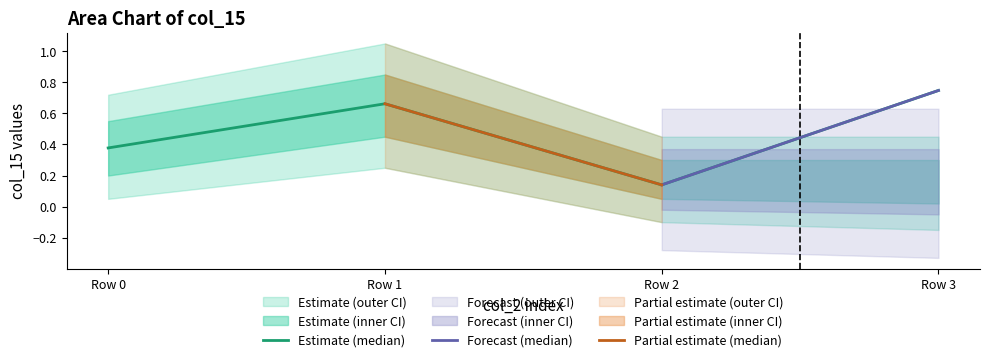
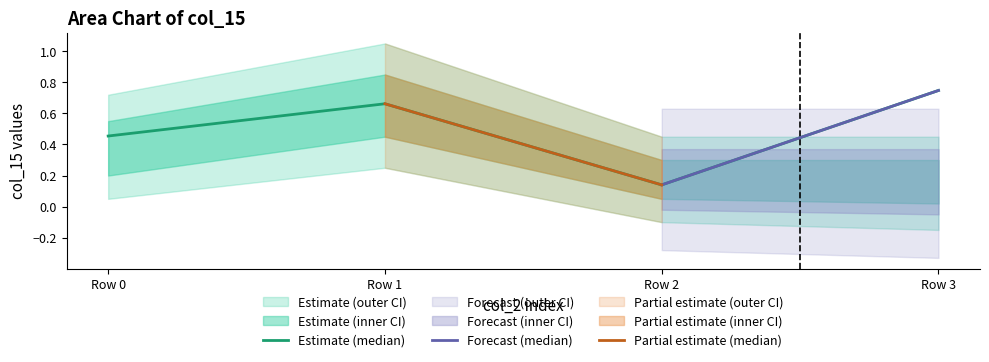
  {
    "Estimate (median)": {
-     "Row 0": 0.38
+     "Row 0": 0.45
    }
  }
